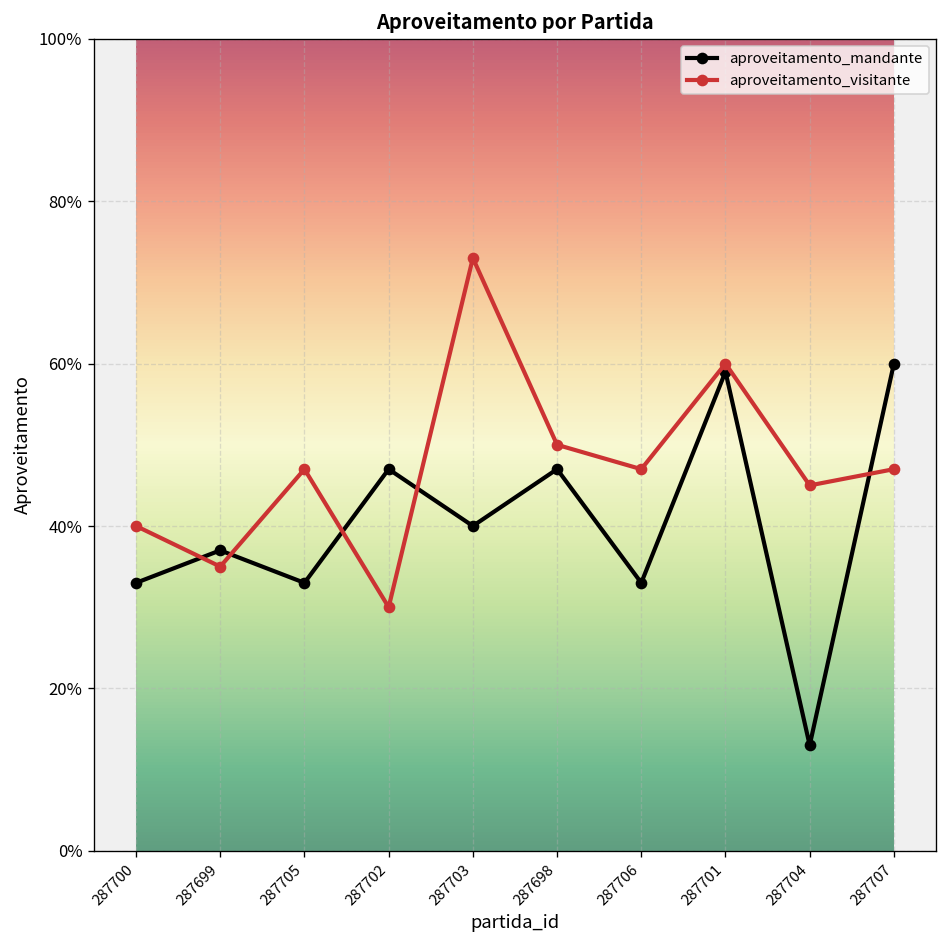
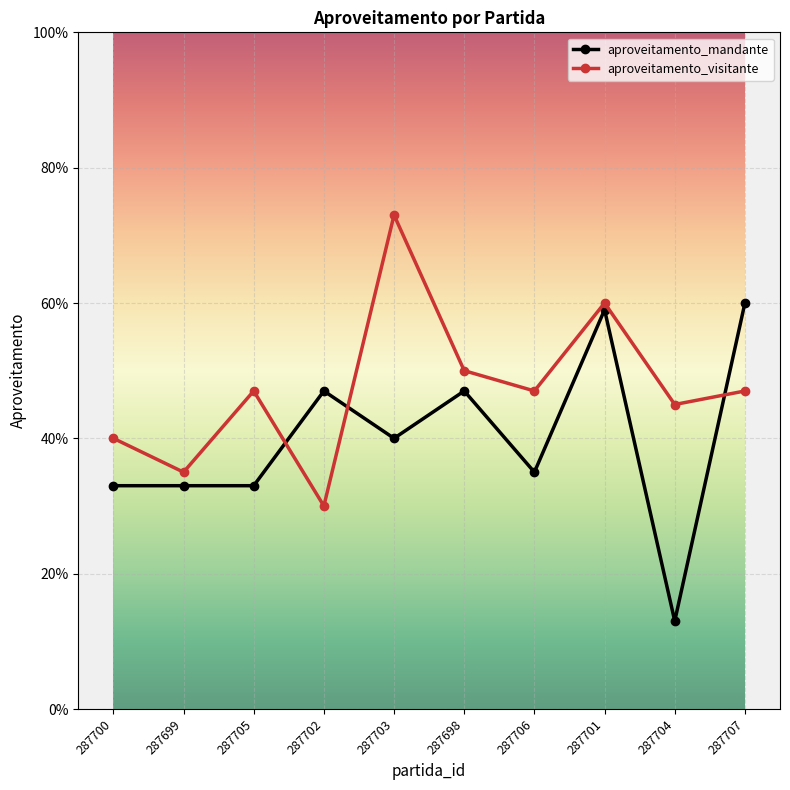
  {
    "aproveitamento_mandante": {
      "287700": "33%",
-     "287699": "37%",
+     "287699": "33%",
      "287705": "33%",
      "287702": "47%",
      "287703": "40%",
      "287698": "47%",
-     "287706": "33%",
+     "287706": "35%",
      "287701": "59%",
      "287704": "13%",
      "287707": "60%"
    },
    "aproveitamento_visitante": {
      "287700": "40%",
      "287699": "35%",
      "287705": "47%",
      "287702": "30%",
      "287703": "73%",
      "287698": "50%",
      "287706": "47%",
      "287701": "60%",
      "287704": "45%",
      "287707": "47%"
    }
  }
